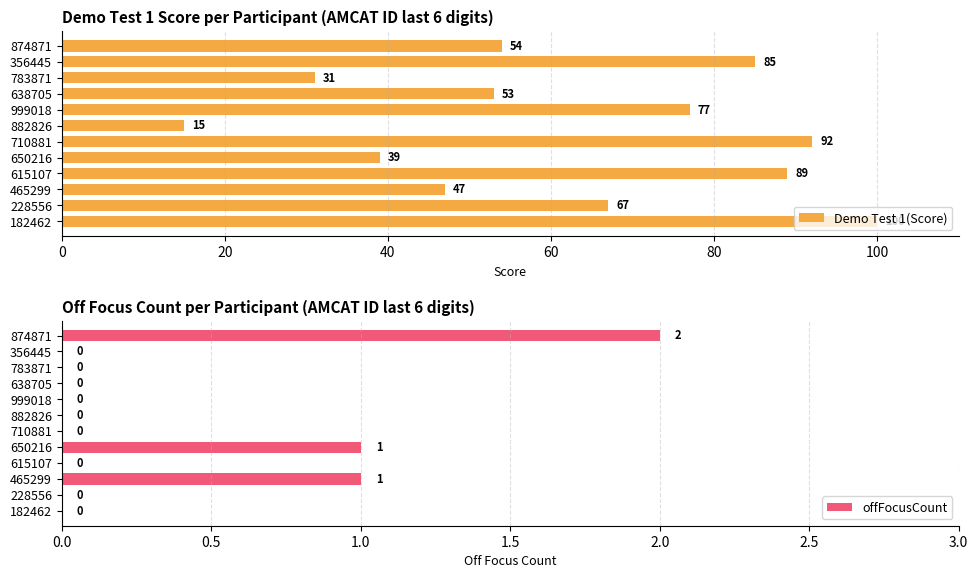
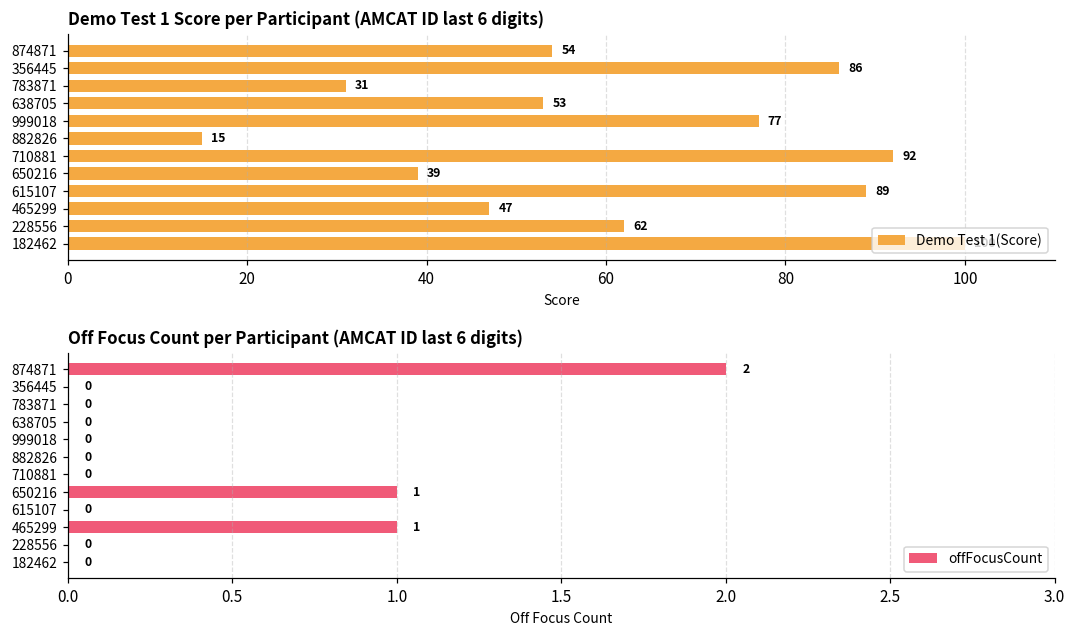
  {
    "Demo Test 1 Score per Participant (AMCAT ID last 6 digits)": {
      "874871": 54,
-     "356445": 85,
+     "356445": 86,
      "783871": 31,
      "638705": 53,
      "999018": 77,
      "882826": 15,
      "710881": 92,
      "650216": 39,
      "615107": 89,
      "465299": 47,
-     "228556": 67
+     "228556": 62
    },
    "Off Focus Count per Participant (AMCAT ID last 6 digits)": {
      "874871": 2,
      "356445": 0,
      "783871": 0,
      "638705": 0,
      "999018": 0,
      "882826": 0,
      "710881": 0,
      "650216": 1,
      "615107": 0,
      "465299": 1,
      "228556": 0,
      "182462": 0
    }
  }
